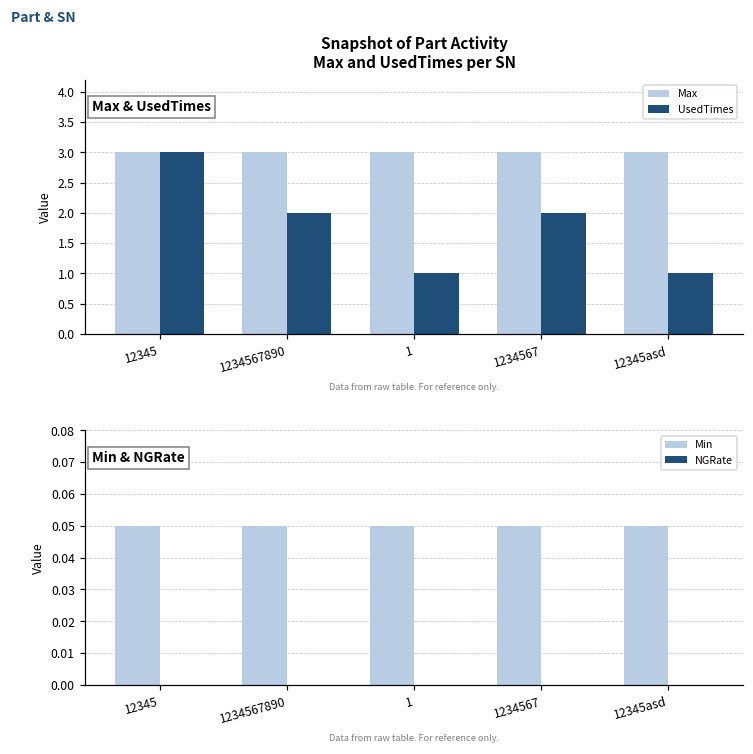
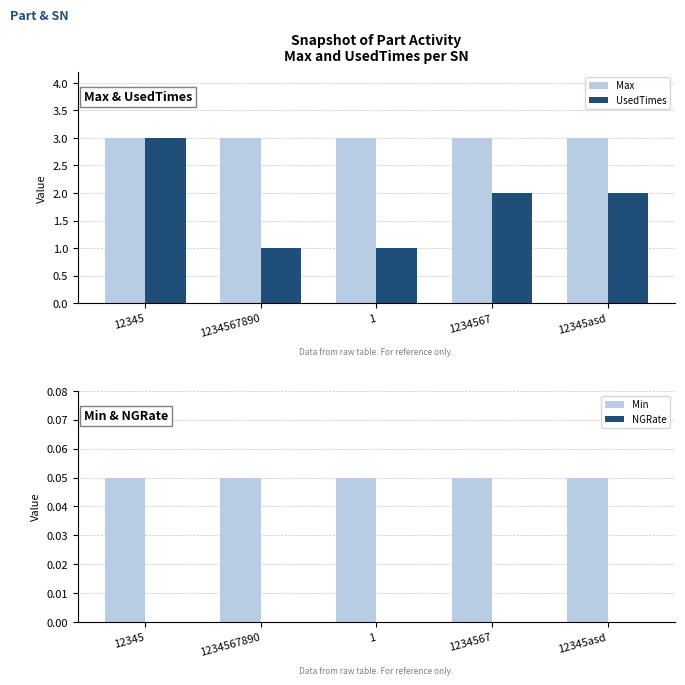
  {
    "Snapshot of Part Activity Max and UsedTimes per SN": {
      "Max": {
        "12345": 3,
        "1234567890": 3,
        "1": 3,
        "1234567": 3,
        "12345asd": 3
      },
      "UsedTimes": {
        "12345": 3,
-       "1234567890": 2,
+       "1234567890": 1,
        "1": 1,
        "1234567": 2,
-       "12345asd": 1
+       "12345asd": 2
      }
    }
  }
